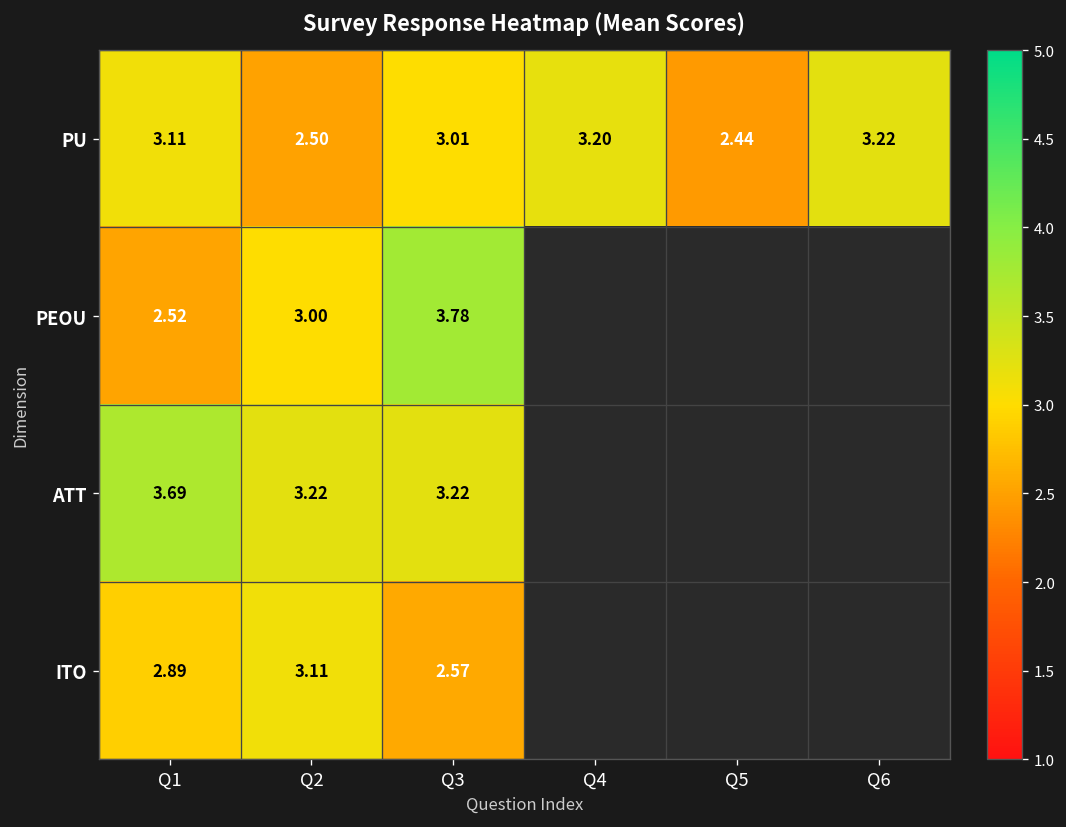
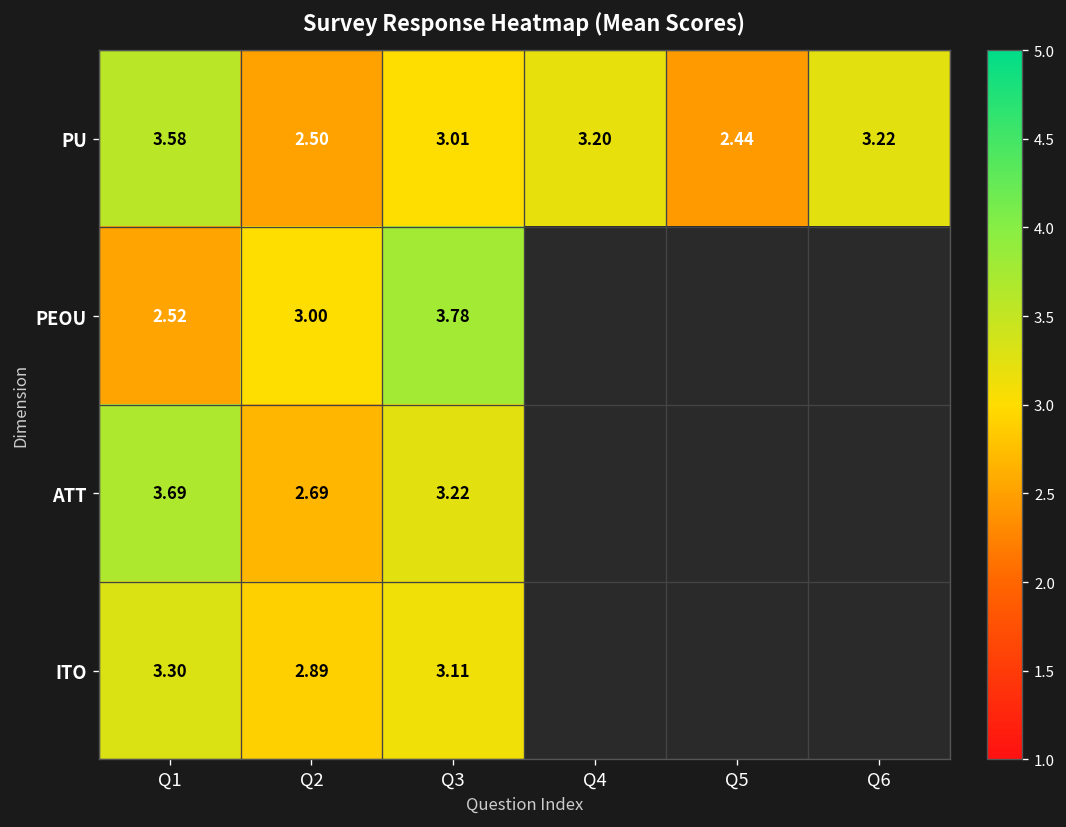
  {
    "PU": {
-     "Q1": 3.11,
+     "Q1": 3.58,
      "Q2": 2.50,
      "Q3": 3.01,
      "Q4": 3.20,
      "Q5": 2.44,
      "Q6": 3.22
    },
    "PEOU": {
      "Q1": 2.52,
      "Q2": 3.00,
      "Q3": 3.78
    },
    "ATT": {
      "Q1": 3.69,
-     "Q2": 3.22,
+     "Q2": 2.69,
      "Q3": 3.22
    },
    "ITO": {
-     "Q1": 2.89,
-     "Q2": 3.11,
-     "Q3": 2.57
+     "Q1": 3.30,
+     "Q2": 2.89,
+     "Q3": 3.11
    }
  }
